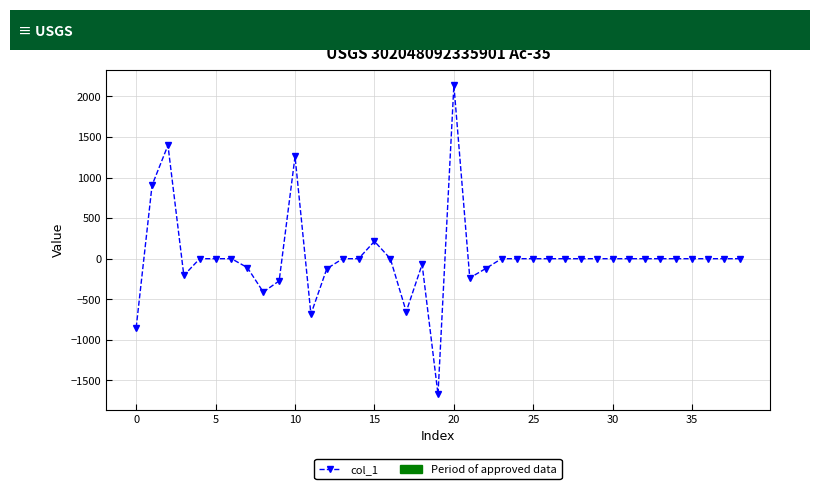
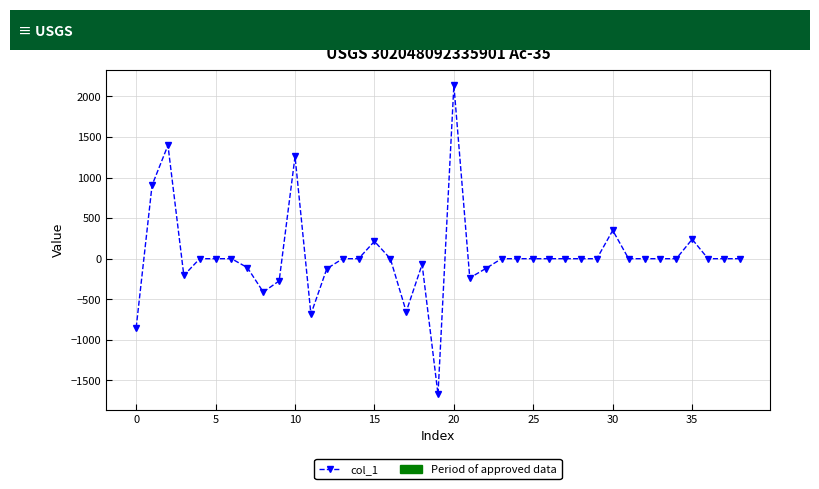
  {
    "0": -900,
    "5": 0,
    "10": 1300,
    "15": 200,
    "20": 2100,
    "25": 0,
-   "30": 0,
-   "35": 0
+   "30": 300,
+   "35": 200
  }
